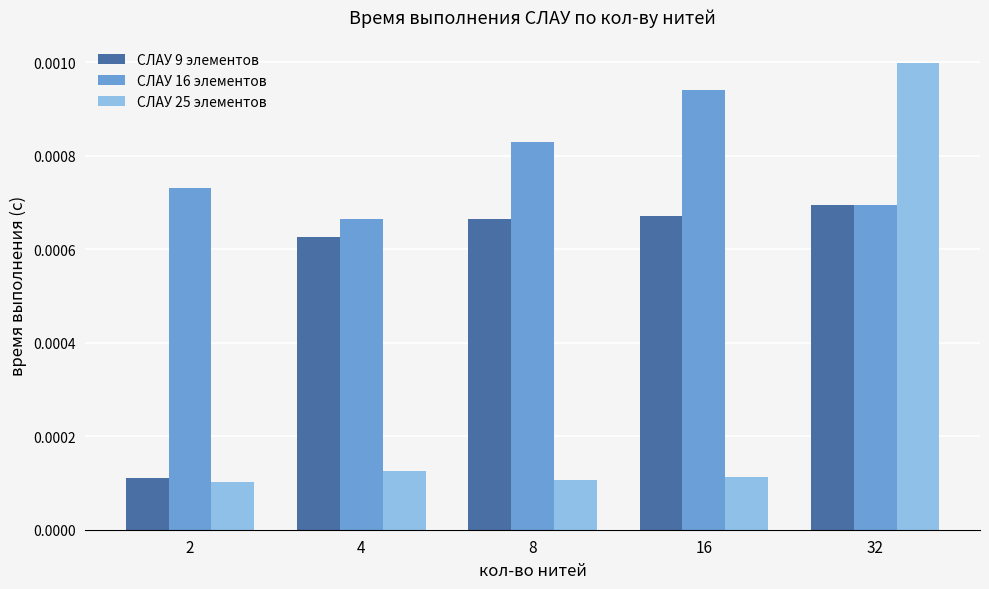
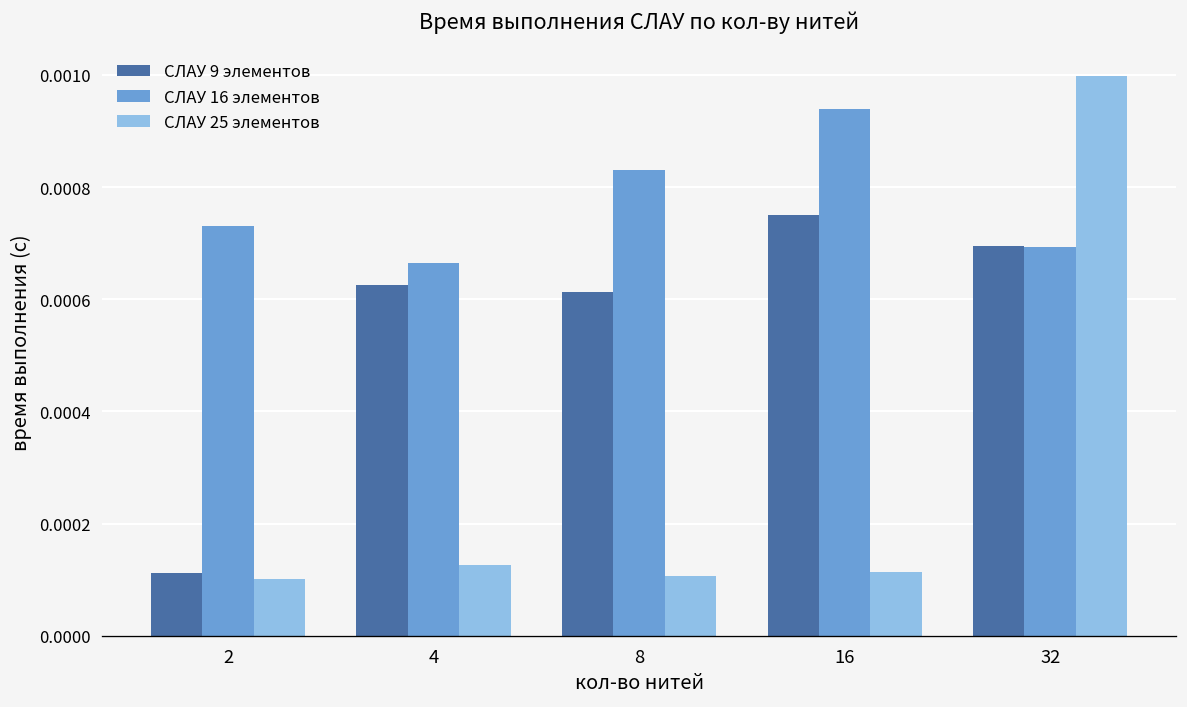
  {
    "СЛАУ 9 элементов": {
      "2": 0.00011,
      "4": 0.00063,
-     "8": 0.00066,
-     "16": 0.00067,
+     "8": 0.00061,
+     "16": 0.00075,
      "32": 0.00070
    }
  }
